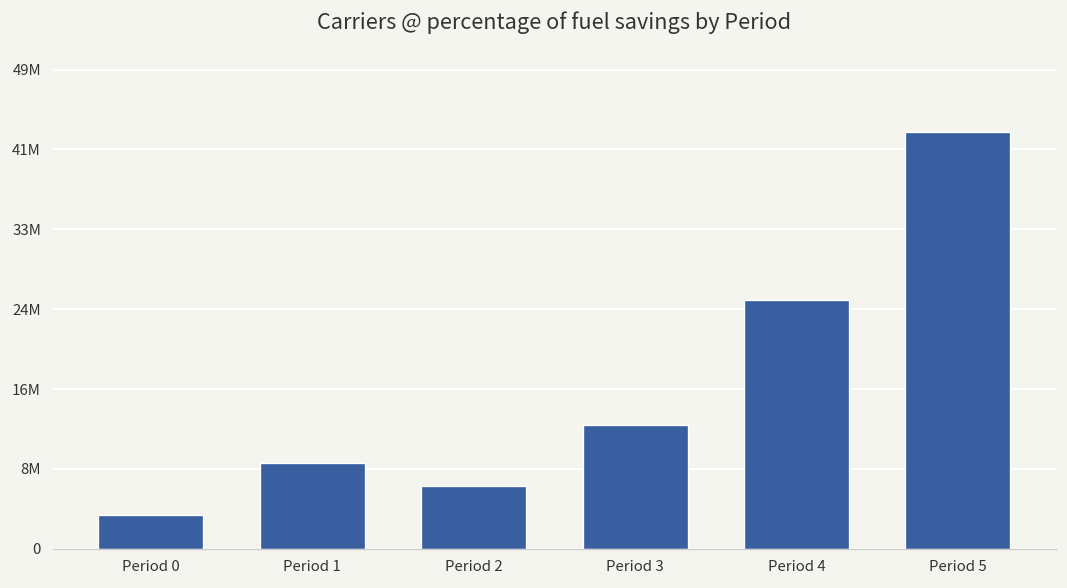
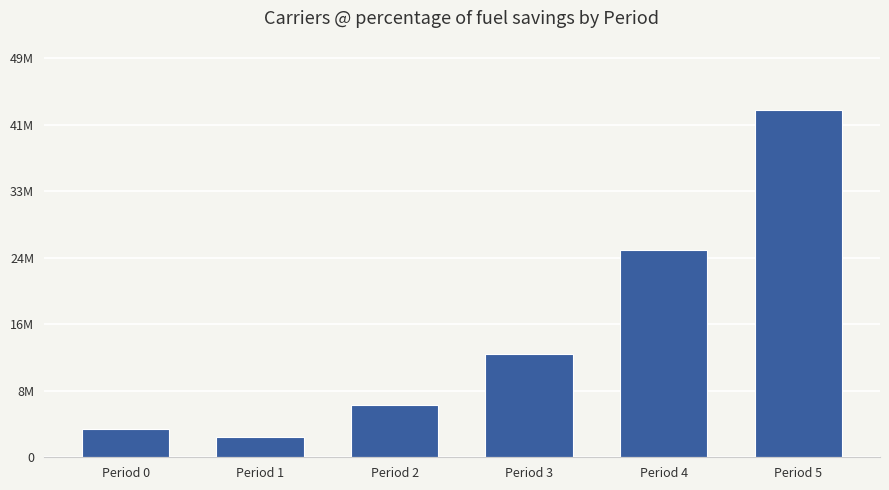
  {
    "Period 0": 3000000,
-   "Period 1": 9000000,
+   "Period 1": 2000000,
    "Period 2": 6000000,
    "Period 3": 13000000,
    "Period 4": 25000000,
    "Period 5": 43000000
  }
